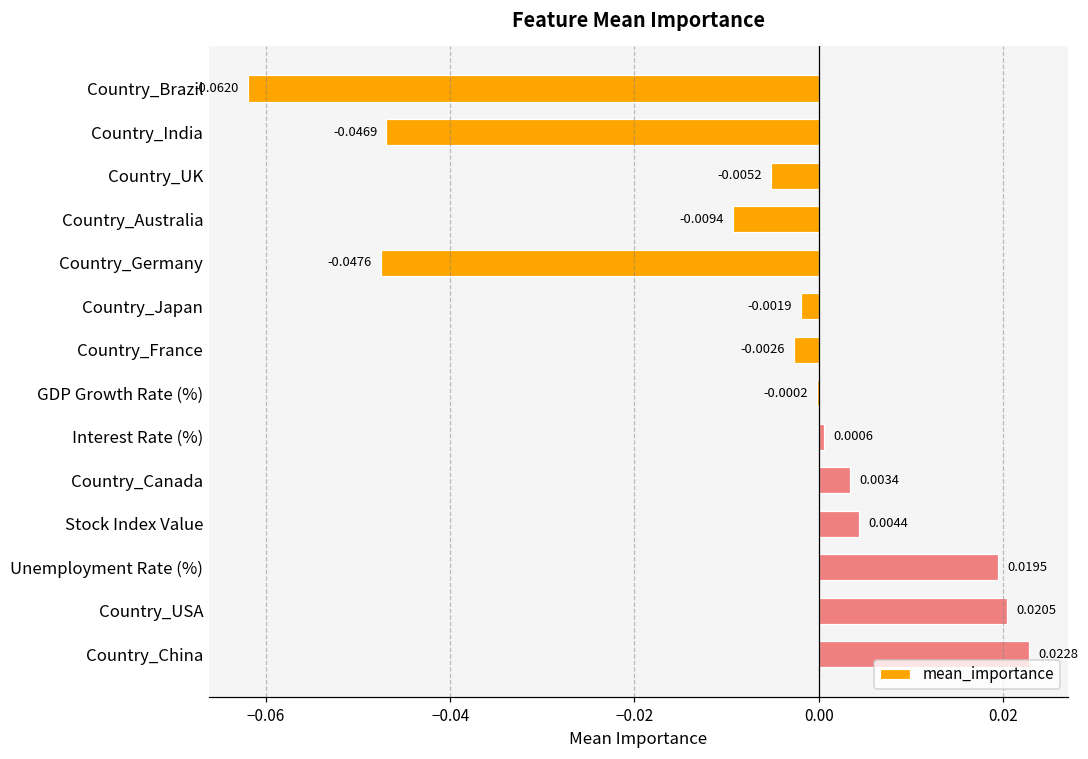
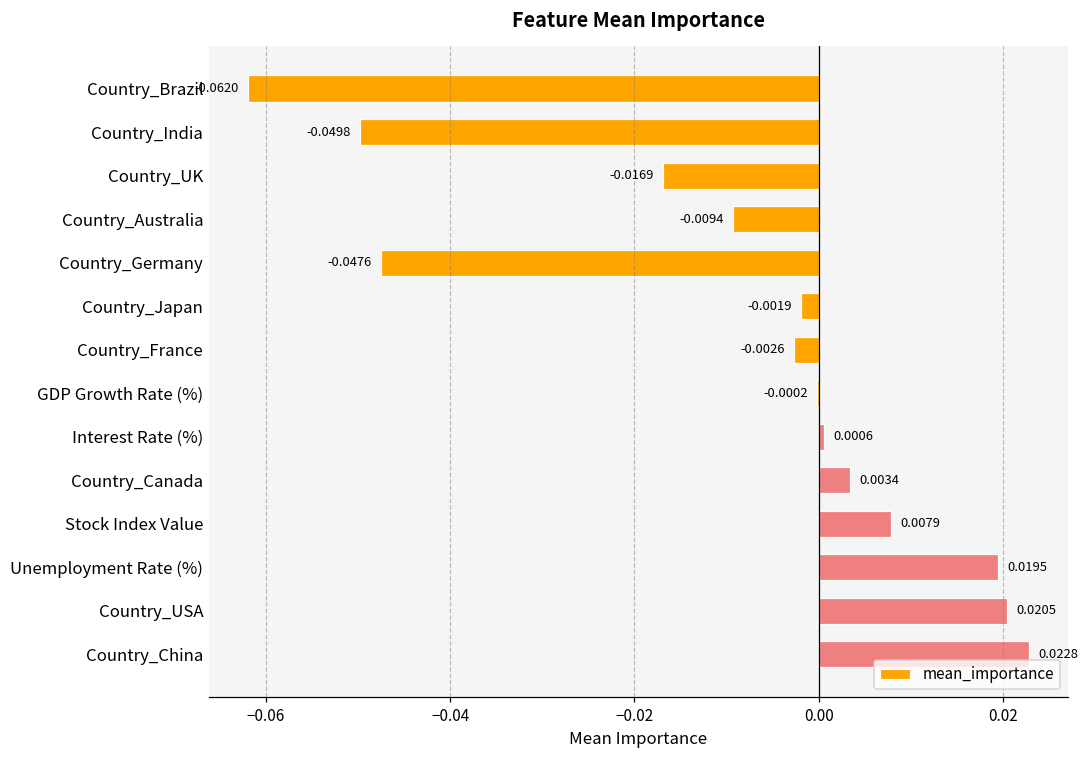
  {
    "Country_Brazil": -0.0620,
-   "Country_India": -0.0469,
-   "Country_UK": -0.0052,
+   "Country_India": -0.0498,
+   "Country_UK": -0.0169,
    "Country_Australia": -0.0094,
    "Country_Germany": -0.0476,
    "Country_Japan": -0.0019,
    "Country_France": -0.0026,
    "GDP Growth Rate (%)": -0.0002,
    "Interest Rate (%)": 0.0006,
    "Country_Canada": 0.0034,
-   "Stock Index Value": 0.0044,
+   "Stock Index Value": 0.0079,
    "Unemployment Rate (%)": 0.0195,
    "Country_USA": 0.0205,
    "Country_China": 0.0228
  }
